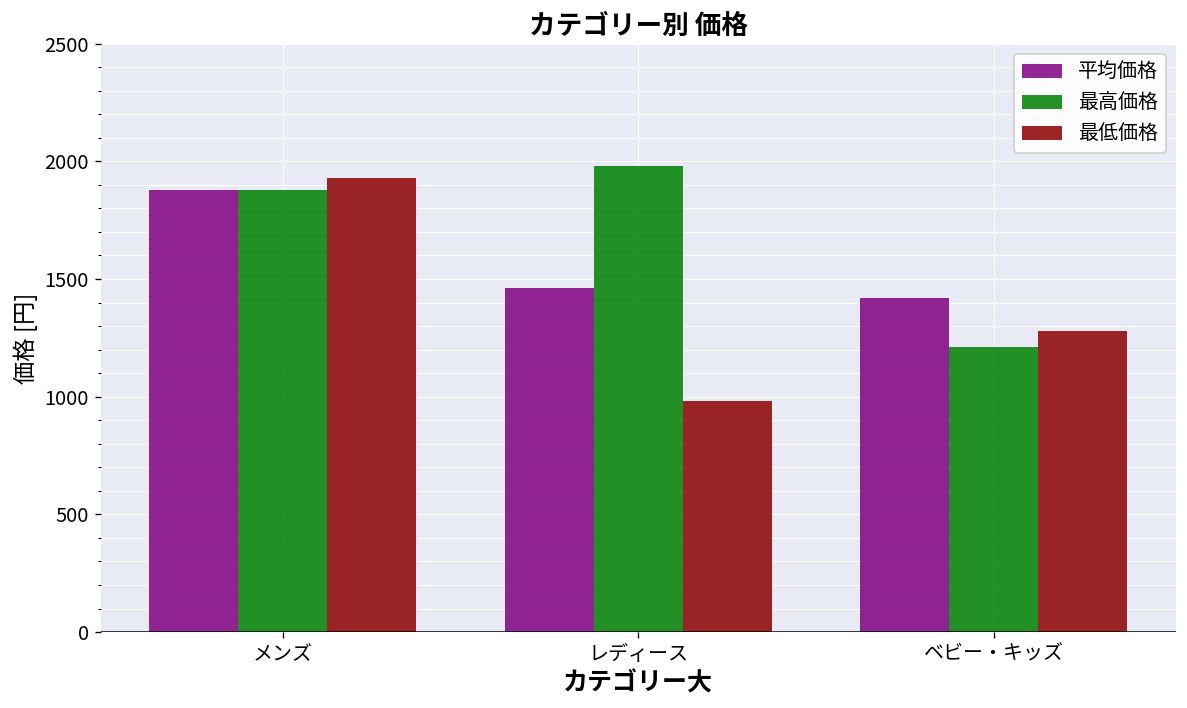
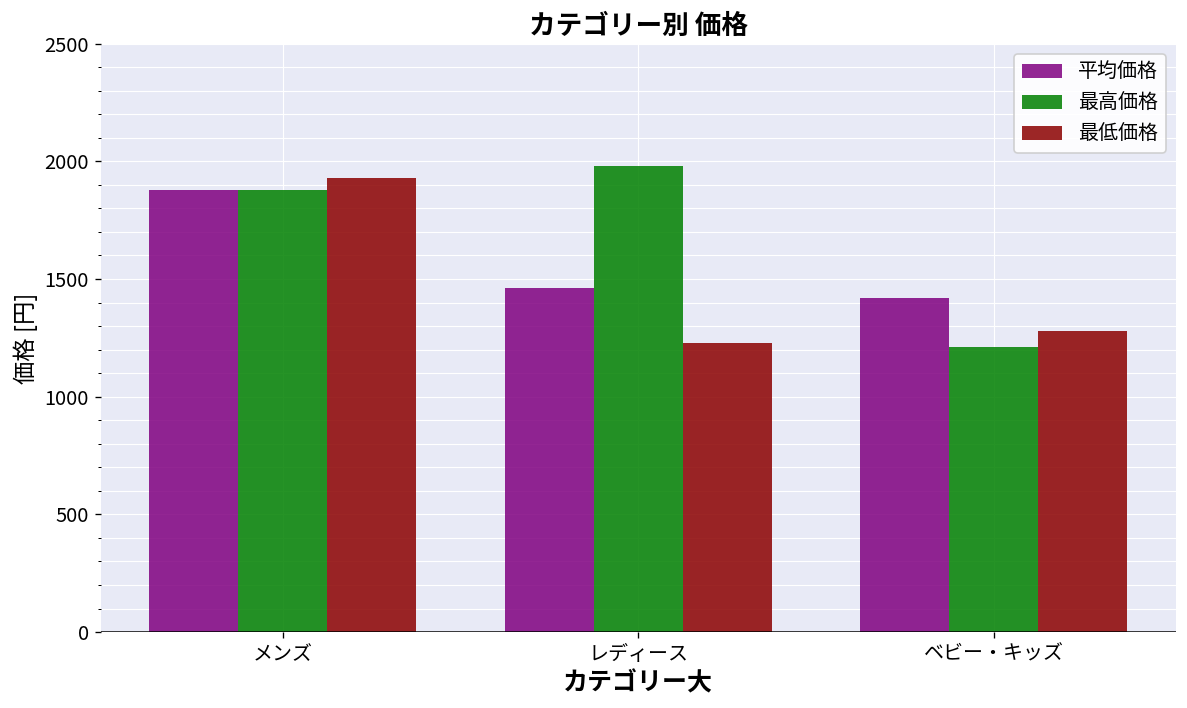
  {
    "平均価格": {
      "メンズ": 1880,
      "レディース": 1460,
      "ベビー・キッズ": 1420
    },
    "最高価格": {
      "メンズ": 1880,
      "レディース": 1980,
      "ベビー・キッズ": 1210
    },
    "最低価格": {
      "メンズ": 1930,
-     "レディース": 980,
+     "レディース": 1230,
      "ベビー・キッズ": 1280
    }
  }
